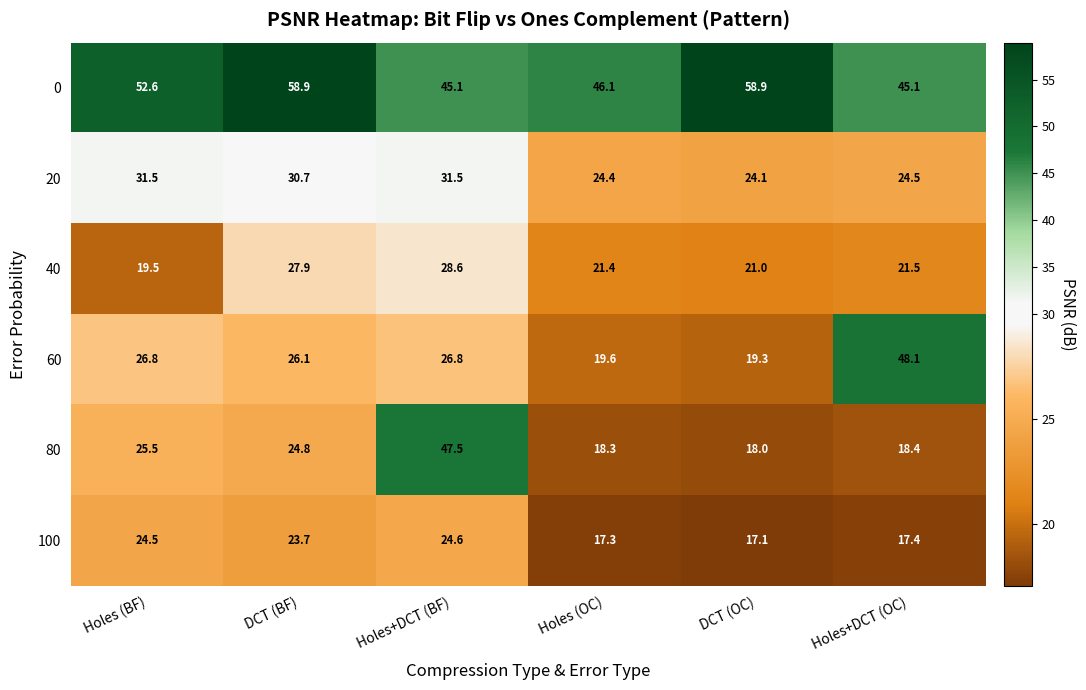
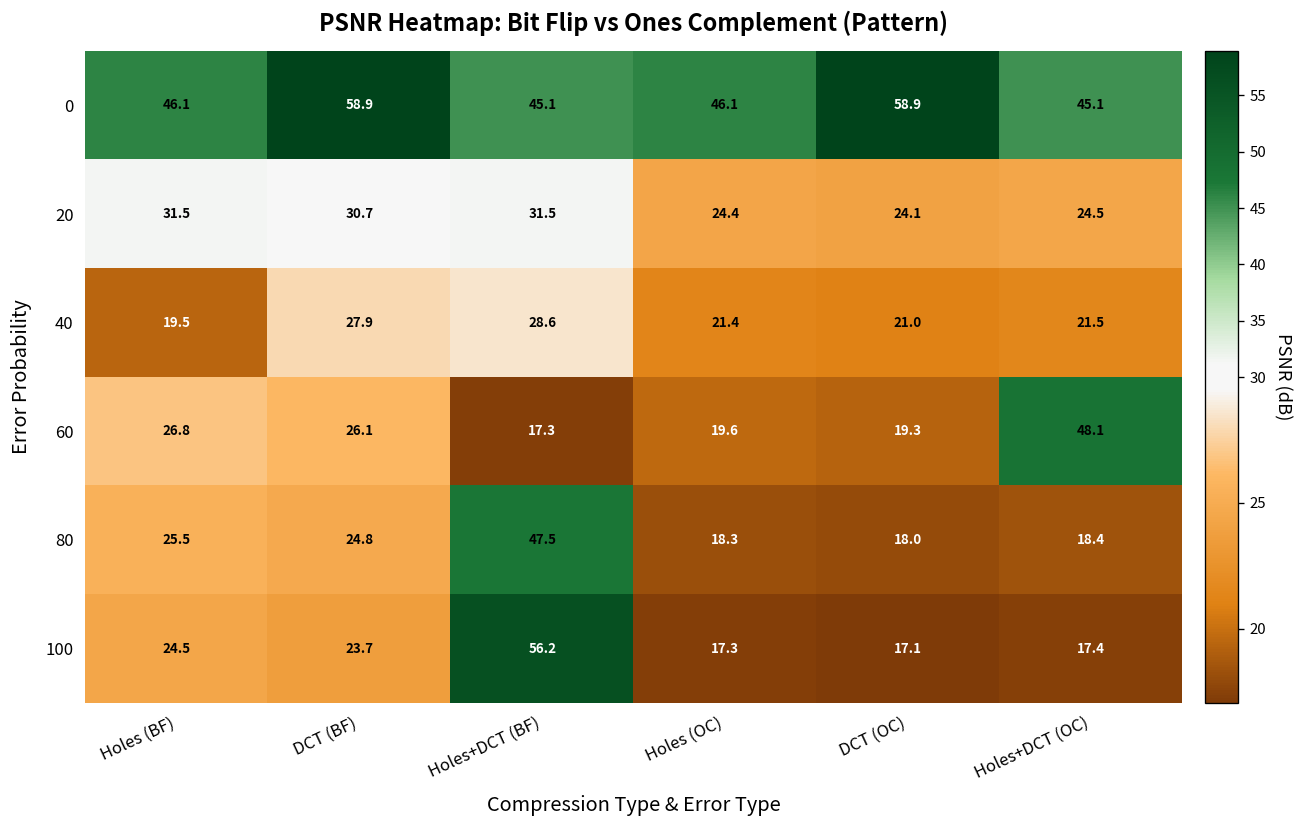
  {
    "0": {
-     "Holes (BF)": 52.6,
+     "Holes (BF)": 46.1,
      "DCT (BF)": 58.9,
      "Holes+DCT (BF)": 45.1,
      "Holes (OC)": 46.1,
      "DCT (OC)": 58.9,
      "Holes+DCT (OC)": 45.1
    },
    "20": {
      "Holes (BF)": 31.5,
      "DCT (BF)": 30.7,
      "Holes+DCT (BF)": 31.5,
      "Holes (OC)": 24.4,
      "DCT (OC)": 24.1,
      "Holes+DCT (OC)": 24.5
    },
    "40": {
      "Holes (BF)": 19.5,
      "DCT (BF)": 27.9,
      "Holes+DCT (BF)": 28.6,
      "Holes (OC)": 21.4,
      "DCT (OC)": 21.0,
      "Holes+DCT (OC)": 21.5
    },
    "60": {
      "Holes (BF)": 26.8,
      "DCT (BF)": 26.1,
-     "Holes+DCT (BF)": 26.8,
+     "Holes+DCT (BF)": 17.3,
      "Holes (OC)": 19.6,
      "DCT (OC)": 19.3,
      "Holes+DCT (OC)": 48.1
    },
    "80": {
      "Holes (BF)": 25.5,
      "DCT (BF)": 24.8,
      "Holes+DCT (BF)": 47.5,
      "Holes (OC)": 18.3,
      "DCT (OC)": 18.0,
      "Holes+DCT (OC)": 18.4
    },
    "100": {
      "Holes (BF)": 24.5,
      "DCT (BF)": 23.7,
-     "Holes+DCT (BF)": 24.6,
+     "Holes+DCT (BF)": 56.2,
      "Holes (OC)": 17.3,
      "DCT (OC)": 17.1,
      "Holes+DCT (OC)": 17.4
    }
  }
